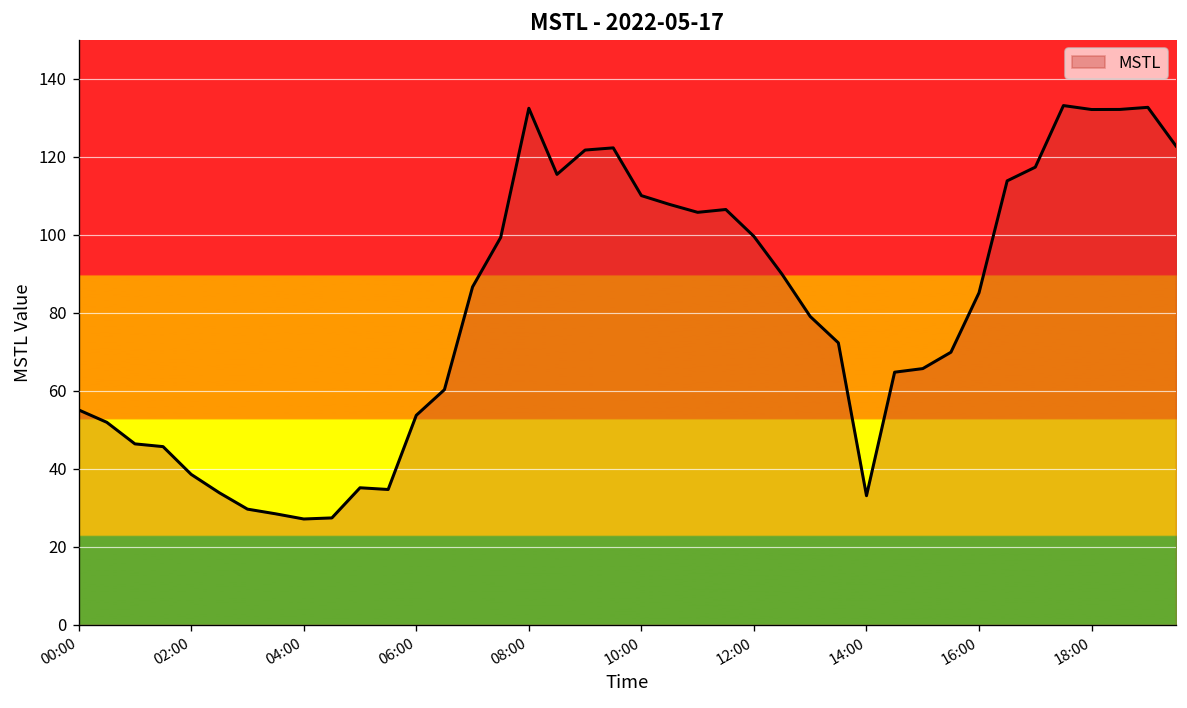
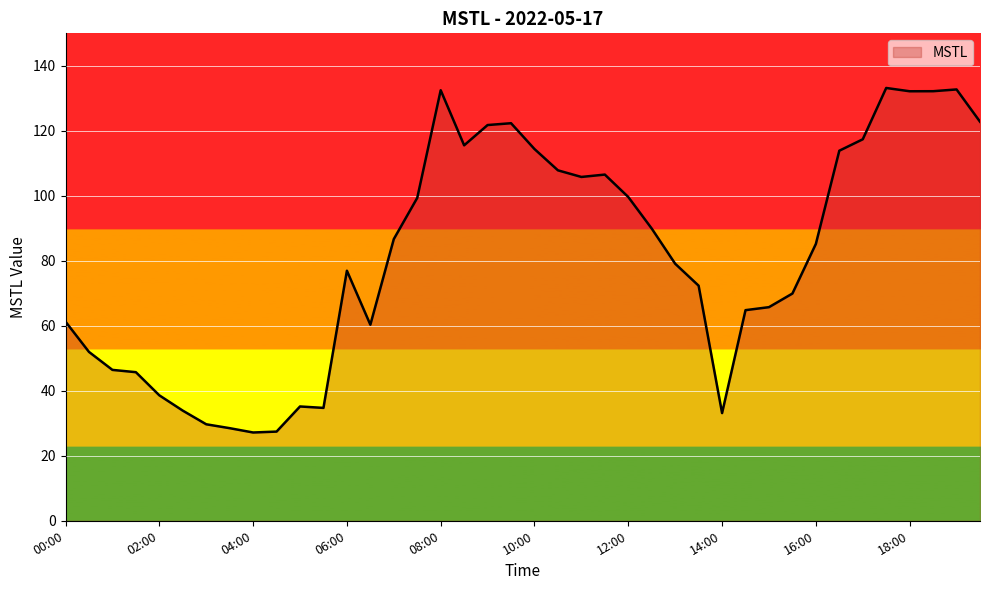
  {
-   "00:00": 55,
+   "00:00": 61,
    "02:00": 39,
    "04:00": 27,
-   "06:00": 54,
+   "06:00": 77,
    "08:00": 132,
-   "10:00": 110,
+   "10:00": 114,
    "12:00": 100,
    "14:00": 33,
    "16:00": 85,
    "18:00": 132
  }
